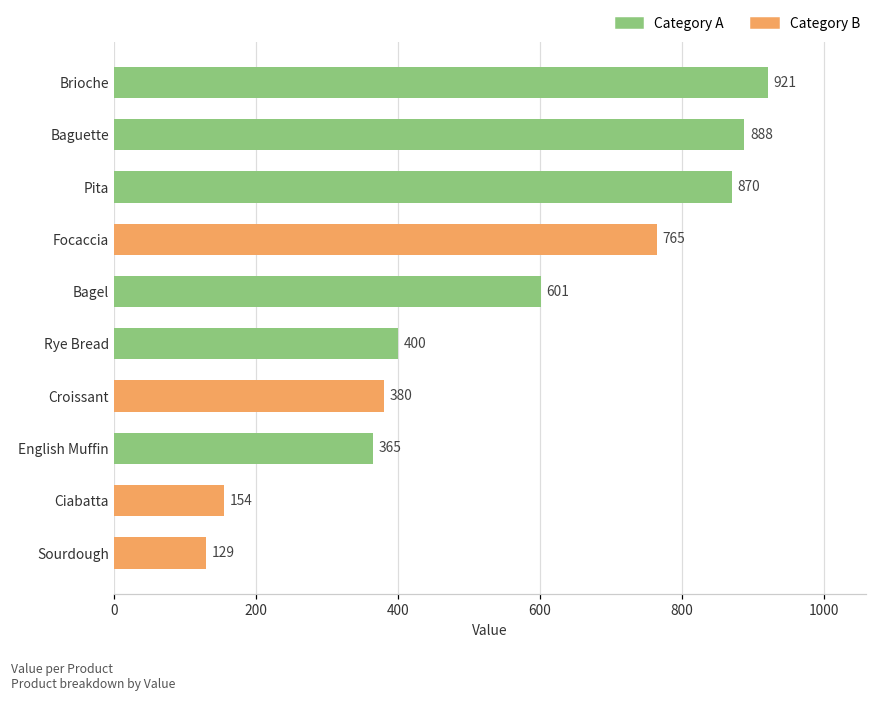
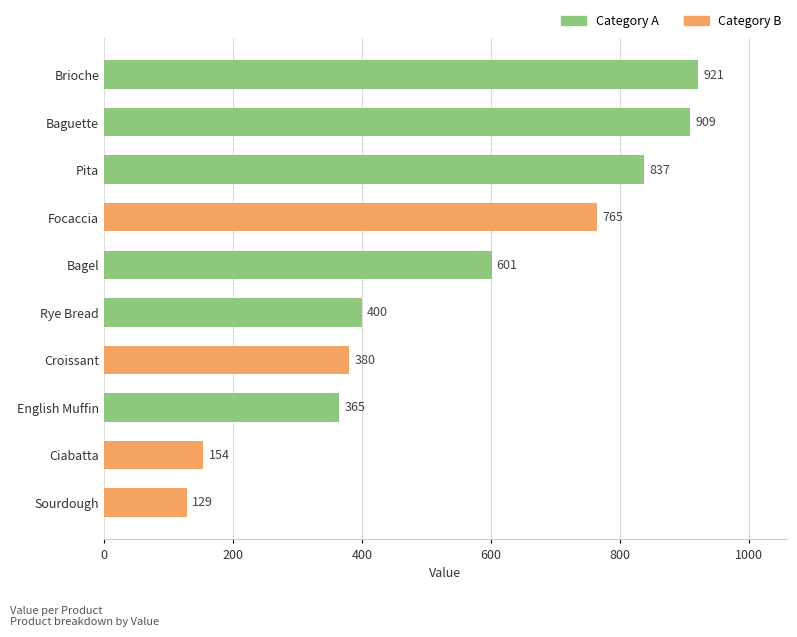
  {
    "Brioche": 921,
-   "Baguette": 888,
-   "Pita": 870,
+   "Baguette": 909,
+   "Pita": 837,
    "Focaccia": 765,
    "Bagel": 601,
    "Rye Bread": 400,
    "Croissant": 380,
    "English Muffin": 365,
    "Ciabatta": 154,
    "Sourdough": 129
  }
